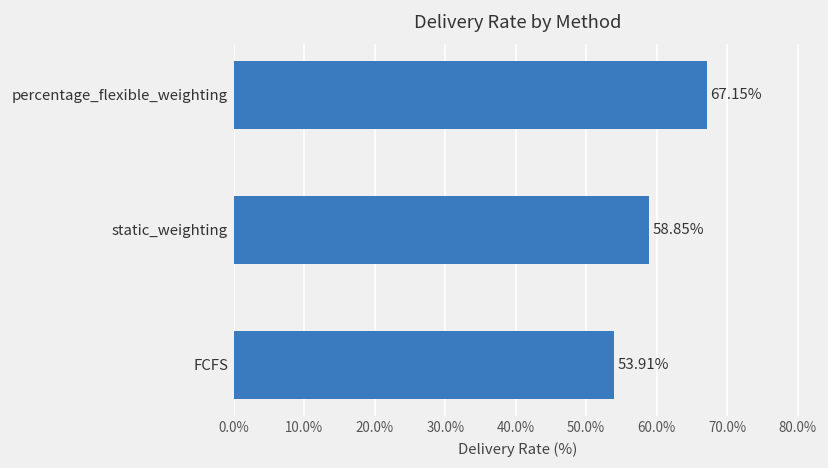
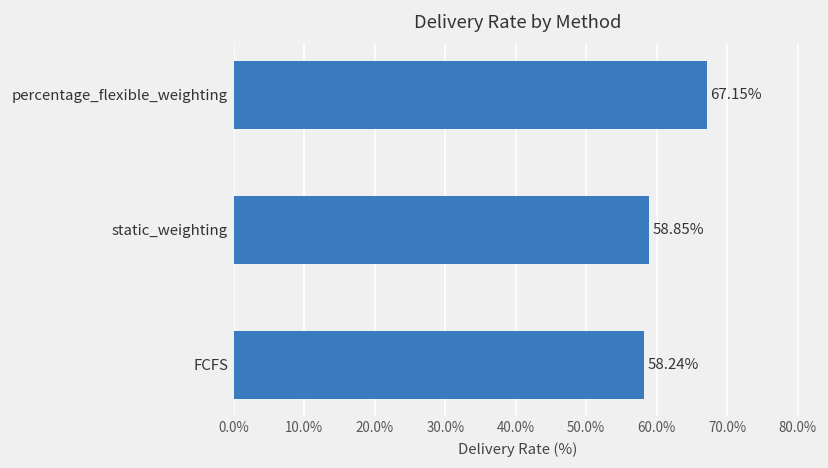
  {
    "percentage_flexible_weighting": "67.15%",
    "static_weighting": "58.85%",
-   "FCFS": "53.91%"
+   "FCFS": "58.24%"
  }
